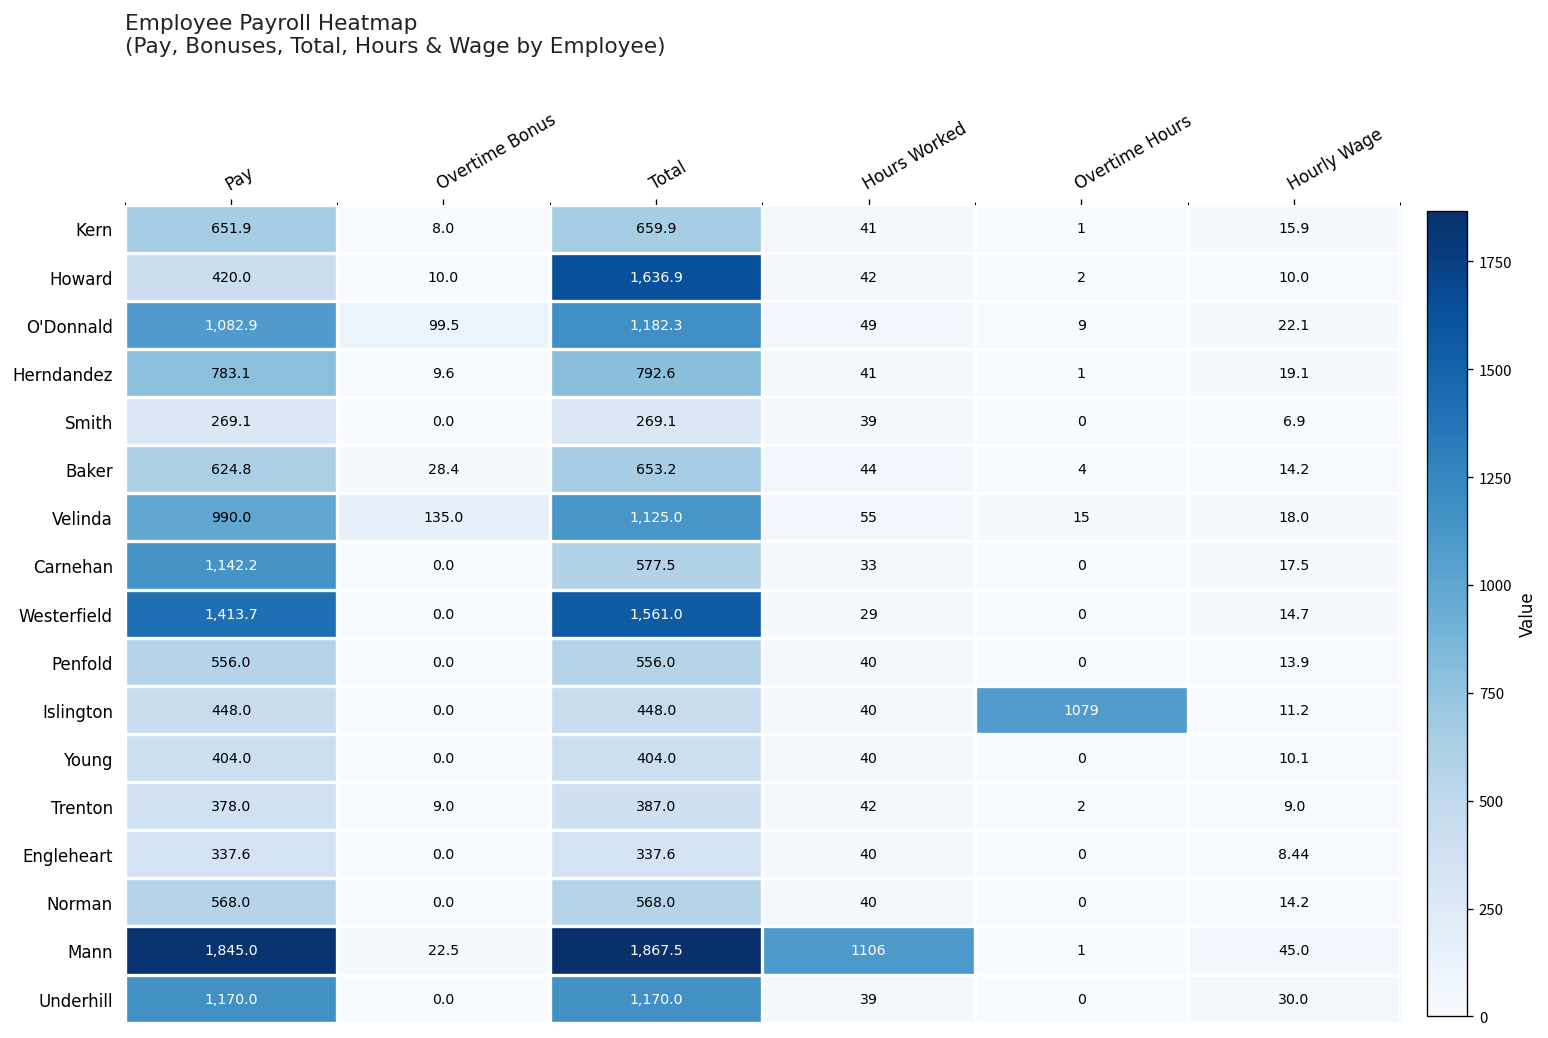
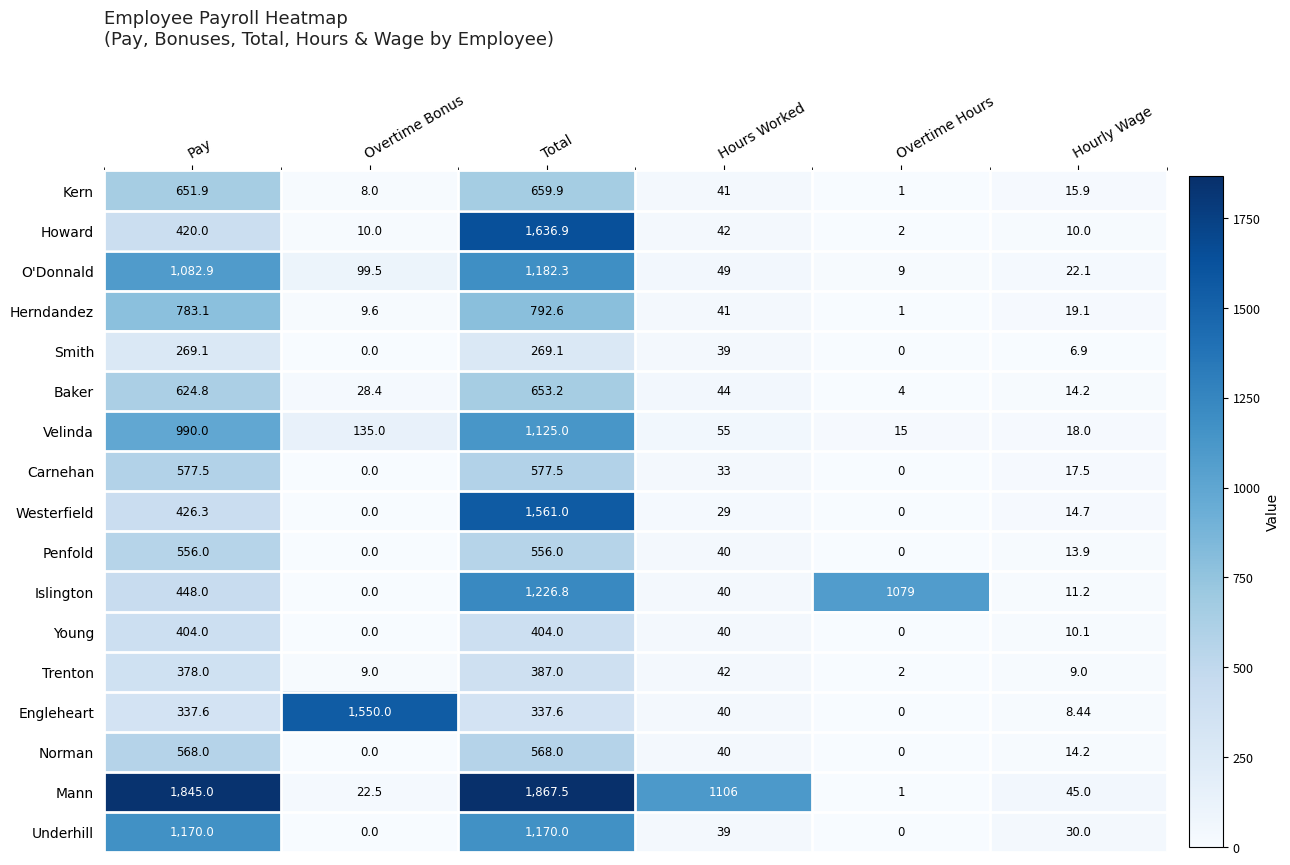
  {
    "Kern": {
      "Pay": "651.9",
      "Overtime Bonus": "8.0",
      "Total": "659.9",
      "Hours Worked": "41",
      "Overtime Hours": "1",
      "Hourly Wage": "15.9"
    },
    "Howard": {
      "Pay": "420.0",
      "Overtime Bonus": "10.0",
      "Total": "1,636.9",
      "Hours Worked": "42",
      "Overtime Hours": "2",
      "Hourly Wage": "10.0"
    },
    "O'Donnald": {
      "Pay": "1,082.9",
      "Overtime Bonus": "99.5",
      "Total": "1,182.3",
      "Hours Worked": "49",
      "Overtime Hours": "9",
      "Hourly Wage": "22.1"
    },
    "Herndandez": {
      "Pay": "783.1",
      "Overtime Bonus": "9.6",
      "Total": "792.6",
      "Hours Worked": "41",
      "Overtime Hours": "1",
      "Hourly Wage": "19.1"
    },
    "Smith": {
      "Pay": "269.1",
      "Overtime Bonus": "0.0",
      "Total": "269.1",
      "Hours Worked": "39",
      "Overtime Hours": "0",
      "Hourly Wage": "6.9"
    },
    "Baker": {
      "Pay": "624.8",
      "Overtime Bonus": "28.4",
      "Total": "653.2",
      "Hours Worked": "44",
      "Overtime Hours": "4",
      "Hourly Wage": "14.2"
    },
    "Velinda": {
      "Pay": "990.0",
      "Overtime Bonus": "135.0",
      "Total": "1,125.0",
      "Hours Worked": "55",
      "Overtime Hours": "15",
      "Hourly Wage": "18.0"
    },
    "Carnehan": {
-     "Pay": "1,142.2",
+     "Pay": "577.5",
      "Overtime Bonus": "0.0",
      "Total": "577.5",
      "Hours Worked": "33",
      "Overtime Hours": "0",
      "Hourly Wage": "17.5"
    },
    "Westerfield": {
-     "Pay": "1,413.7",
+     "Pay": "426.3",
      "Overtime Bonus": "0.0",
      "Total": "1,561.0",
      "Hours Worked": "29",
      "Overtime Hours": "0",
      "Hourly Wage": "14.7"
    },
    "Penfold": {
      "Pay": "556.0",
      "Overtime Bonus": "0.0",
      "Total": "556.0",
      "Hours Worked": "40",
      "Overtime Hours": "0",
      "Hourly Wage": "13.9"
    },
    "Islington": {
      "Pay": "448.0",
      "Overtime Bonus": "0.0",
-     "Total": "448.0",
+     "Total": "1,226.8",
      "Hours Worked": "40",
      "Overtime Hours": "1079",
      "Hourly Wage": "11.2"
    },
    "Young": {
      "Pay": "404.0",
      "Overtime Bonus": "0.0",
      "Total": "404.0",
      "Hours Worked": "40",
      "Overtime Hours": "0",
      "Hourly Wage": "10.1"
    },
    "Trenton": {
      "Pay": "378.0",
      "Overtime Bonus": "9.0",
      "Total": "387.0",
      "Hours Worked": "42",
      "Overtime Hours": "2",
      "Hourly Wage": "9.0"
    },
    "Engleheart": {
      "Pay": "337.6",
-     "Overtime Bonus": "0.0",
+     "Overtime Bonus": "1,550.0",
      "Total": "337.6",
      "Hours Worked": "40",
      "Overtime Hours": "0",
      "Hourly Wage": "8.44"
    },
    "Norman": {
      "Pay": "568.0",
      "Overtime Bonus": "0.0",
      "Total": "568.0",
      "Hours Worked": "40",
      "Overtime Hours": "0",
      "Hourly Wage": "14.2"
    },
    "Mann": {
      "Pay": "1,845.0",
      "Overtime Bonus": "22.5",
      "Total": "1,867.5",
      "Hours Worked": "1106",
      "Overtime Hours": "1",
      "Hourly Wage": "45.0"
    },
    "Underhill": {
      "Pay": "1,170.0",
      "Overtime Bonus": "0.0",
      "Total": "1,170.0",
      "Hours Worked": "39",
      "Overtime Hours": "0",
      "Hourly Wage": "30.0"
    }
  }
